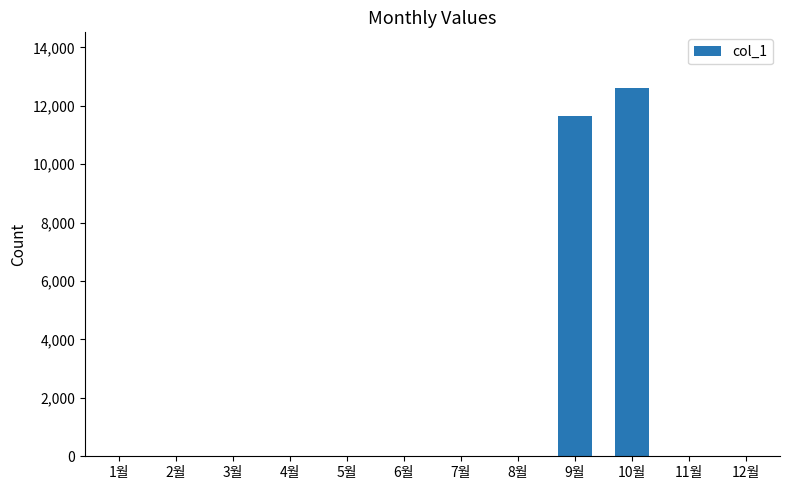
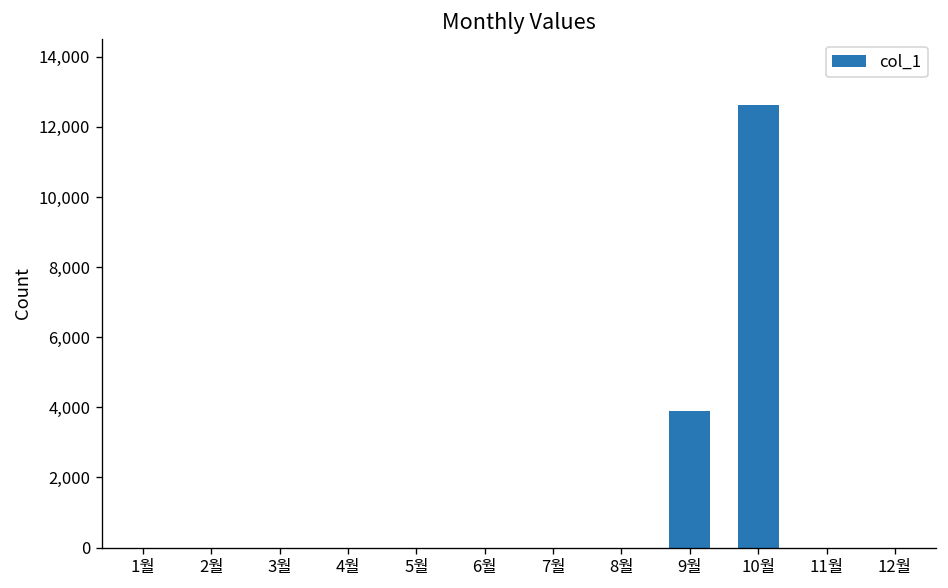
  {
    "1월": "0",
    "2월": "0",
    "3월": "0",
    "4월": "0",
    "5월": "0",
    "6월": "0",
    "7월": "0",
    "8월": "0",
-   "9월": "11,700",
+   "9월": "3,900",
    "10월": "12,600",
    "11월": "0",
    "12월": "0"
  }
